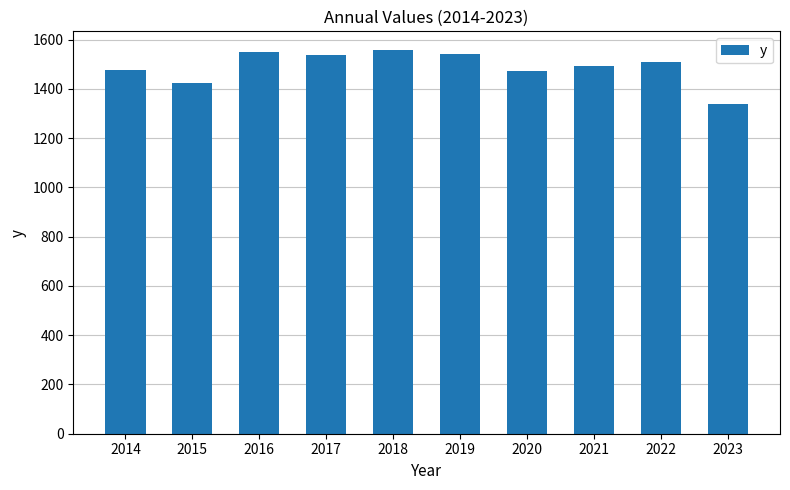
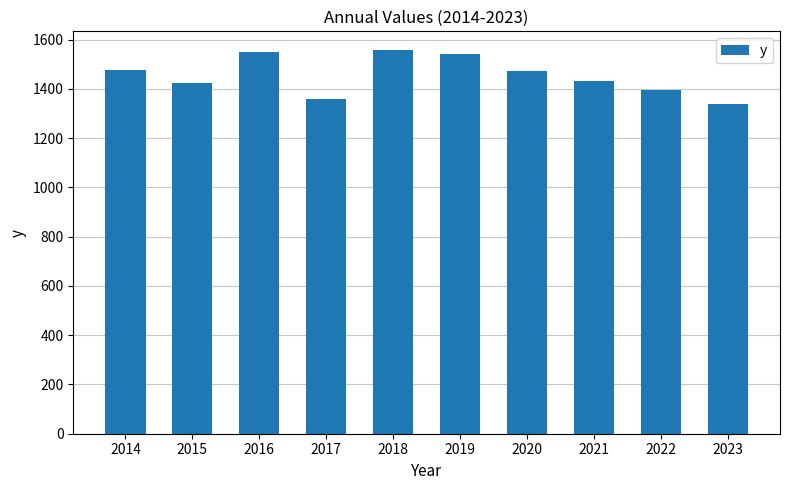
  {
    "2014": 1480,
    "2015": 1420,
    "2016": 1550,
-   "2017": 1540,
+   "2017": 1360,
    "2018": 1560,
    "2019": 1540,
    "2020": 1470,
-   "2021": 1500,
-   "2022": 1510,
+   "2021": 1430,
+   "2022": 1400,
    "2023": 1340
  }
